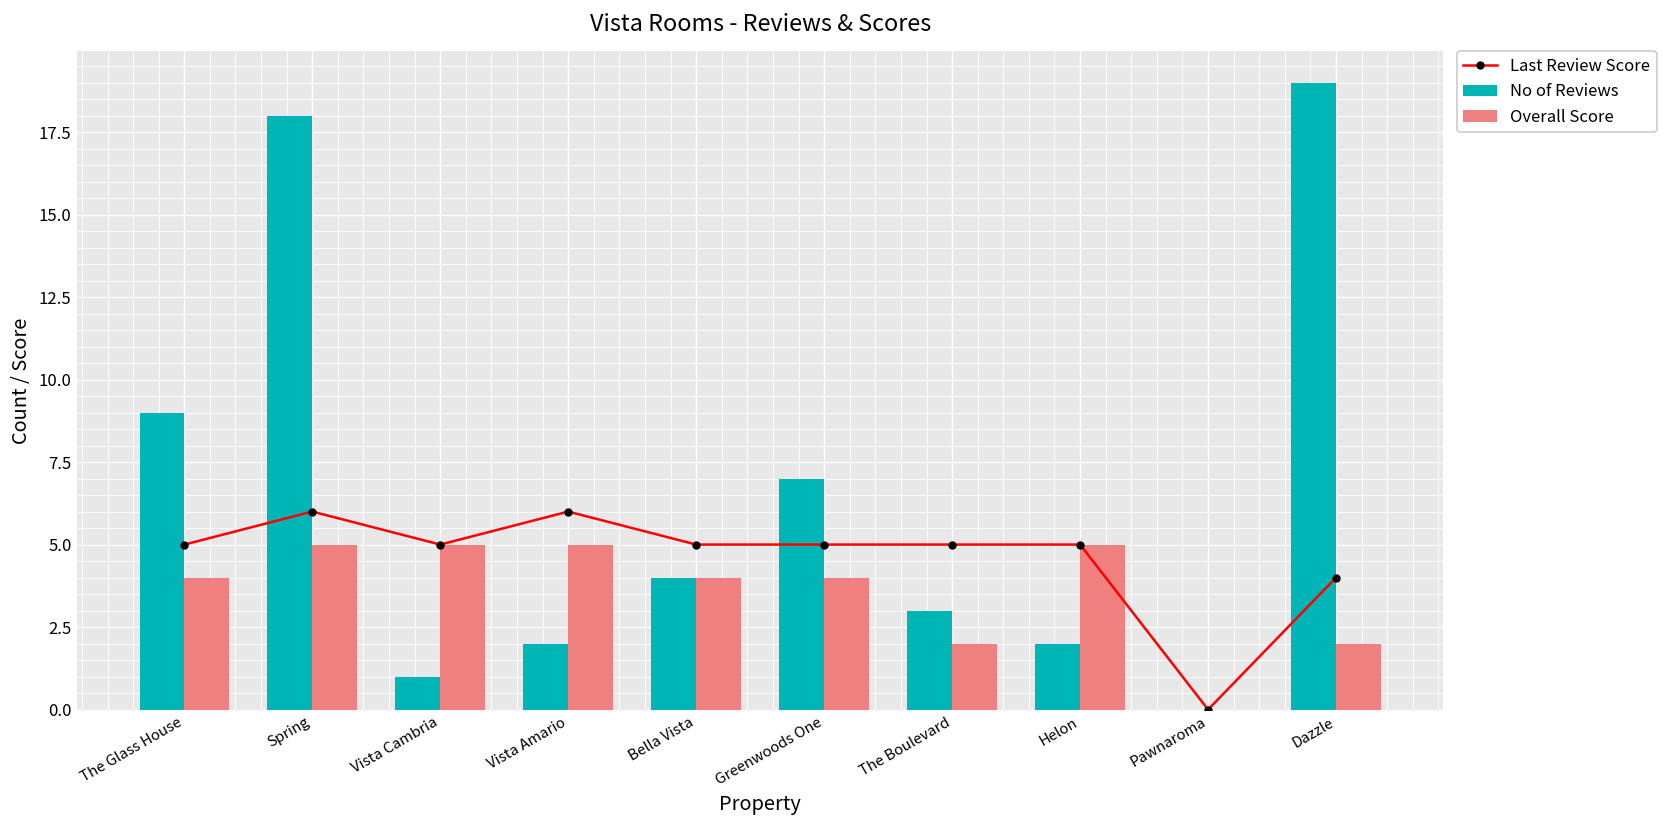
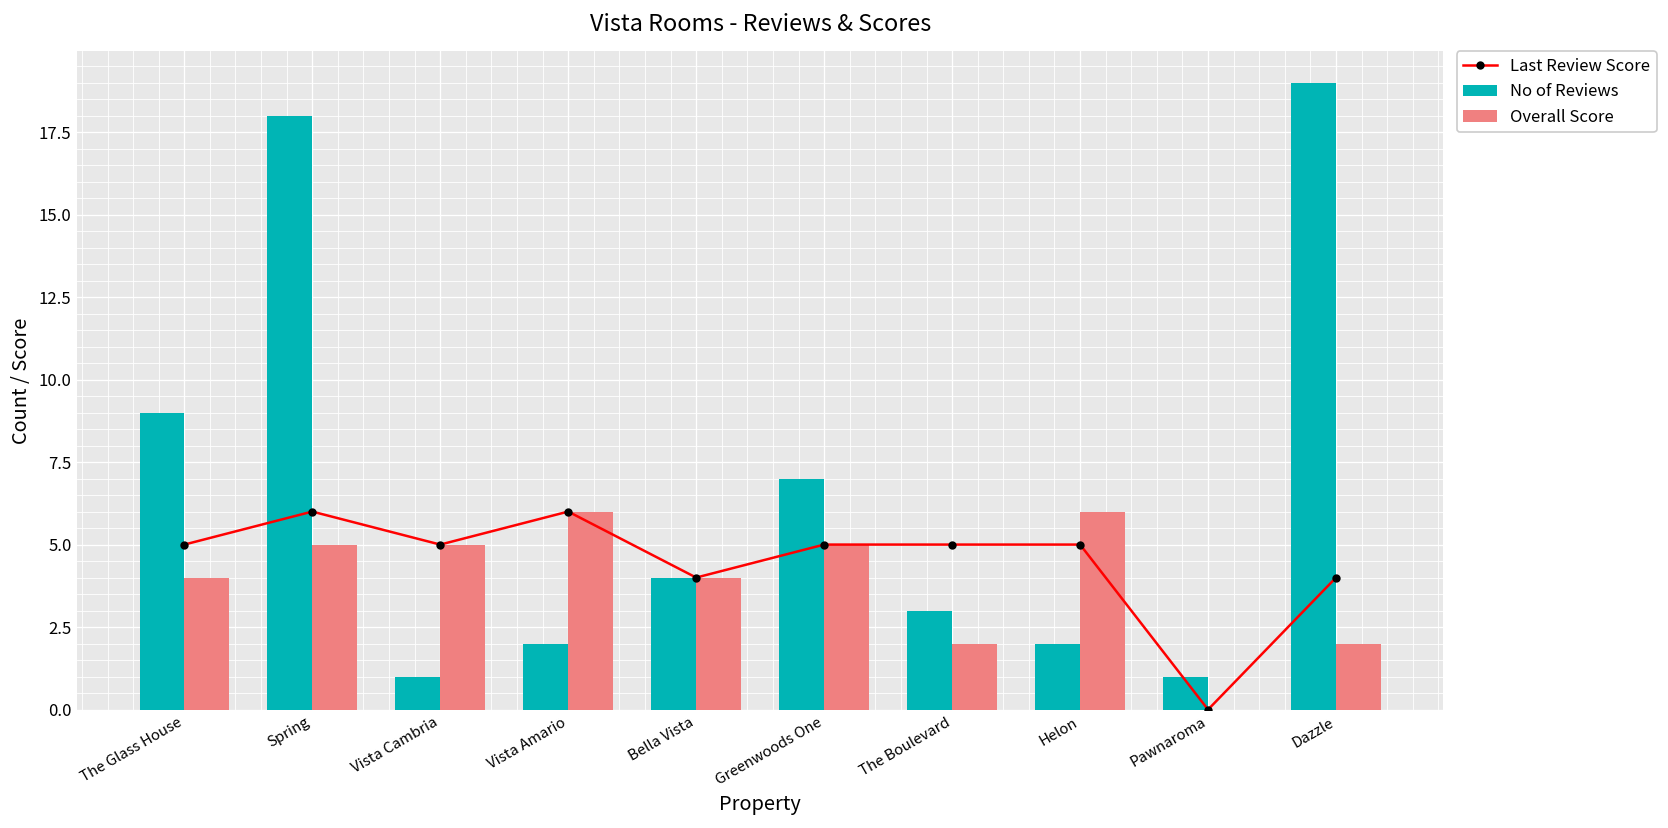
  {
    "No of Reviews": {
      "The Glass House": 9,
      "Spring": 18,
      "Vista Cambria": 1,
      "Vista Amario": 2,
      "Bella Vista": 4,
      "Greenwoods One": 7,
      "The Boulevard": 3,
      "Helon": 2,
-     "Pawnaroma": 0,
+     "Pawnaroma": 1,
      "Dazzle": 19
    },
    "Last Review Score": {
      "The Glass House": 5,
      "Spring": 6,
      "Vista Cambria": 5,
      "Vista Amario": 6,
-     "Bella Vista": 5,
+     "Bella Vista": 4,
      "Greenwoods One": 5,
      "The Boulevard": 5,
      "Helon": 5,
      "Pawnaroma": 0,
      "Dazzle": 4
    },
    "Overall Score": {
      "The Glass House": 4,
      "Spring": 5,
      "Vista Cambria": 5,
-     "Vista Amario": 5,
+     "Vista Amario": 6,
      "Bella Vista": 4,
-     "Greenwoods One": 4,
+     "Greenwoods One": 5,
      "The Boulevard": 2,
-     "Helon": 5,
+     "Helon": 6,
      "Pawnaroma": 0,
      "Dazzle": 2
    }
  }
